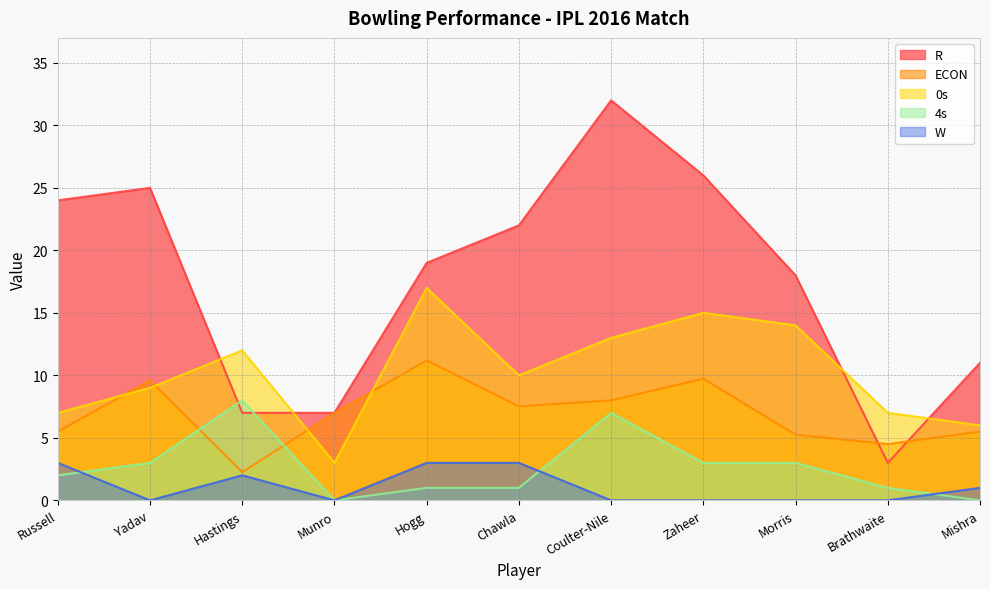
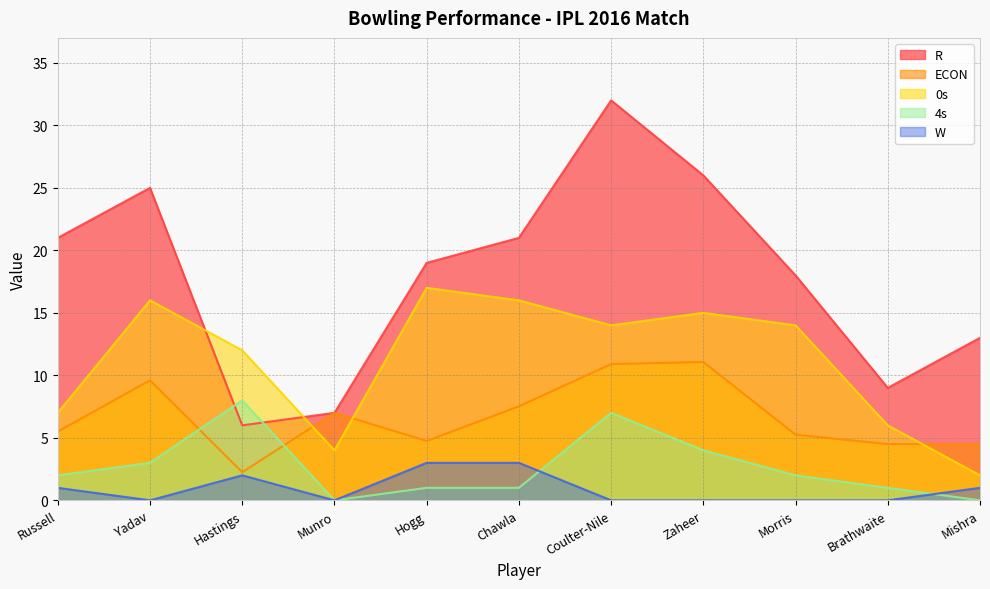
  {
    "R": {
-     "Russell": 24,
+     "Russell": 21,
      "Yadav": 25,
-     "Hastings": 7,
+     "Hastings": 6,
      "Hogg": 19,
-     "Chawla": 22,
+     "Chawla": 21,
      "Coulter-Nile": 32,
      "Zaheer": 26,
      "Morris": 18,
-     "Brathwaite": 3,
-     "Mishra": 11
+     "Brathwaite": 9,
+     "Mishra": 13
    },
    "ECON": {
      "Russell": 5.5,
      "Yadav": 9.6,
      "Hastings": 2.3,
-     "Hogg": 11.2,
+     "Hogg": 4.8,
      "Chawla": 7.5,
-     "Coulter-Nile": 8.0,
-     "Zaheer": 9.7,
+     "Coulter-Nile": 10.9,
+     "Zaheer": 11.1,
      "Morris": 5.3,
      "Brathwaite": 4.5,
-     "Mishra": 5.5
+     "Mishra": 4.5
    },
    "0s": {
      "Russell": 7,
-     "Yadav": 9,
+     "Yadav": 16,
      "Hastings": 12,
-     "Munro": 3,
+     "Munro": 4,
      "Hogg": 17,
-     "Chawla": 10,
-     "Coulter-Nile": 13,
+     "Chawla": 16,
+     "Coulter-Nile": 14,
      "Zaheer": 15,
      "Morris": 14,
-     "Brathwaite": 7,
-     "Mishra": 6
+     "Brathwaite": 6,
+     "Mishra": 2
    },
    "4s": {
      "Russell": 2,
      "Yadav": 3,
      "Hastings": 8,
      "Hogg": 1,
      "Chawla": 1,
      "Coulter-Nile": 7,
-     "Zaheer": 3,
-     "Morris": 3,
+     "Zaheer": 4,
+     "Morris": 2,
      "Brathwaite": 1,
      "Mishra": 0
    },
    "W": {
-     "Russell": 3,
+     "Russell": 1,
      "Yadav": 0,
      "Hastings": 2,
      "Hogg": 3,
      "Chawla": 3,
      "Coulter-Nile": 0,
      "Zaheer": 0,
      "Morris": 0,
      "Brathwaite": 0,
      "Mishra": 1
    }
  }
